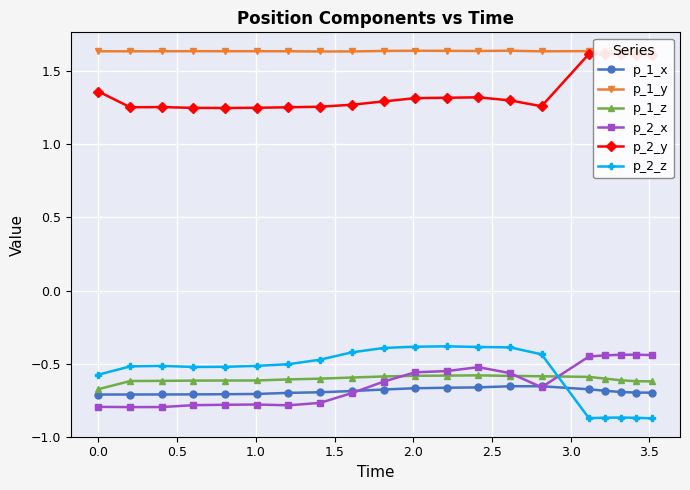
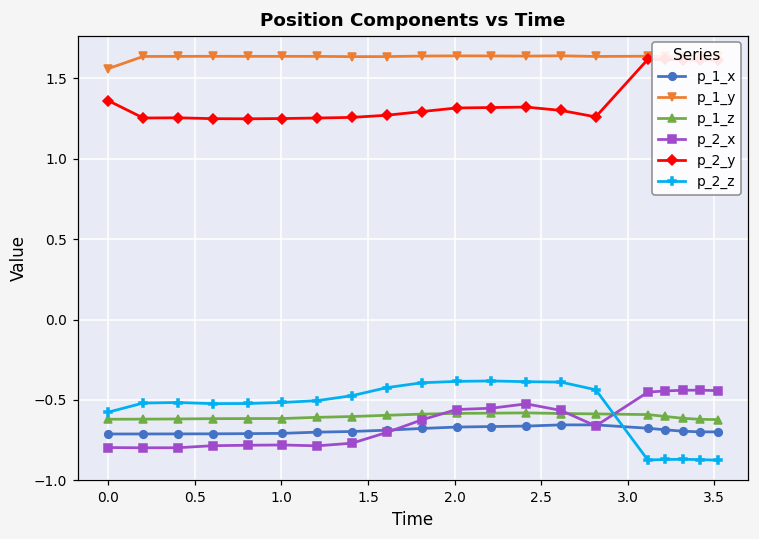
  {
    "p_1_x": {
      "0.0": -0.71
    },
    "p_1_y": {
-     "0.0": 1.64
+     "0.0": 1.56
    },
    "p_1_z": {
-     "0.0": -0.67
+     "0.0": -0.62
    },
    "p_2_x": {
      "0.0": -0.80
    },
    "p_2_y": {
      "0.0": 1.36
    },
    "p_2_z": {
      "0.0": -0.58
    }
  }
